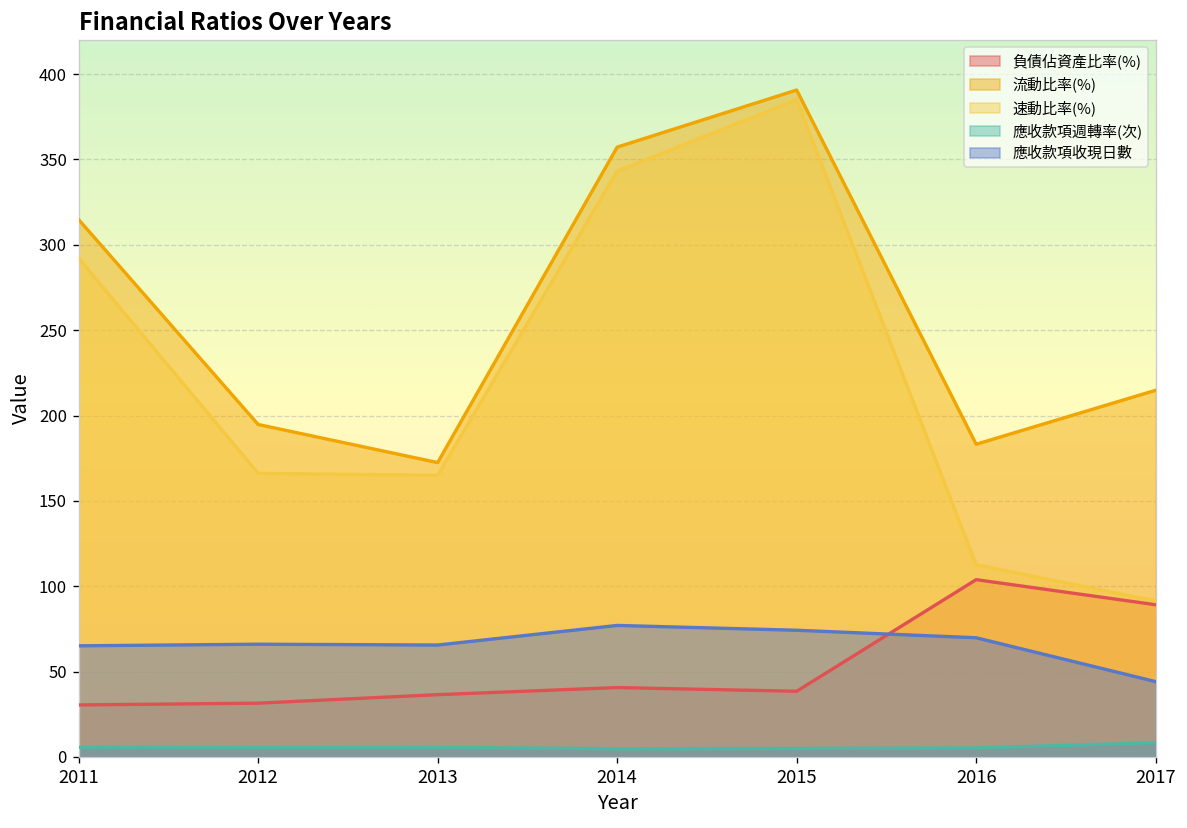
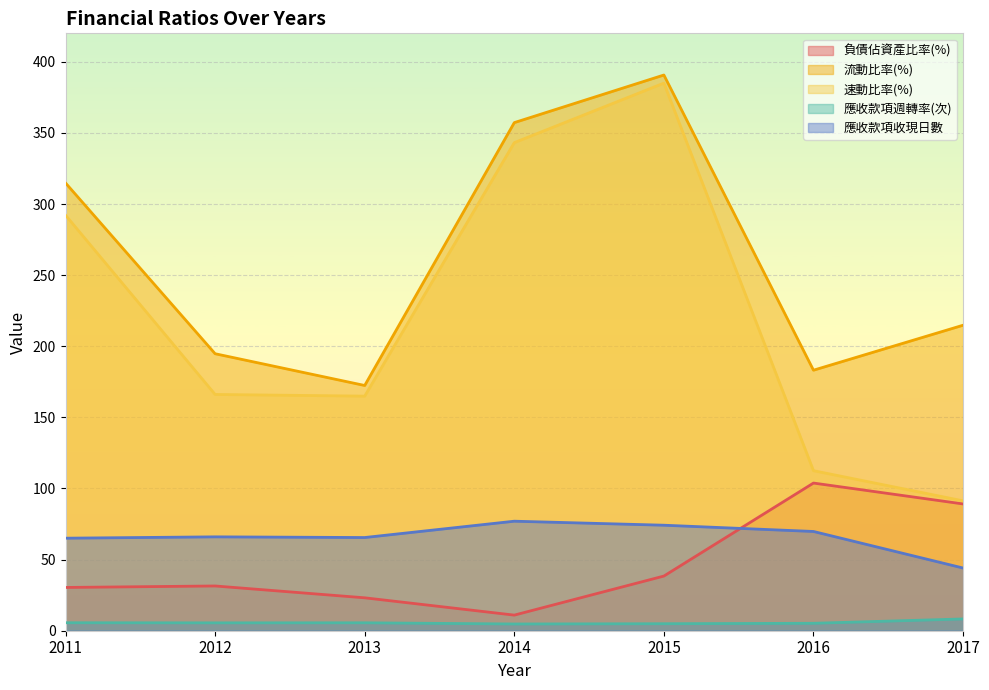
  {
    "負債佔資產比率(%)": {
      "2011": 30,
      "2012": 31,
-     "2013": 36,
-     "2014": 41,
+     "2013": 23,
+     "2014": 11,
      "2015": 38,
      "2016": 104,
      "2017": 89
    }
  }
